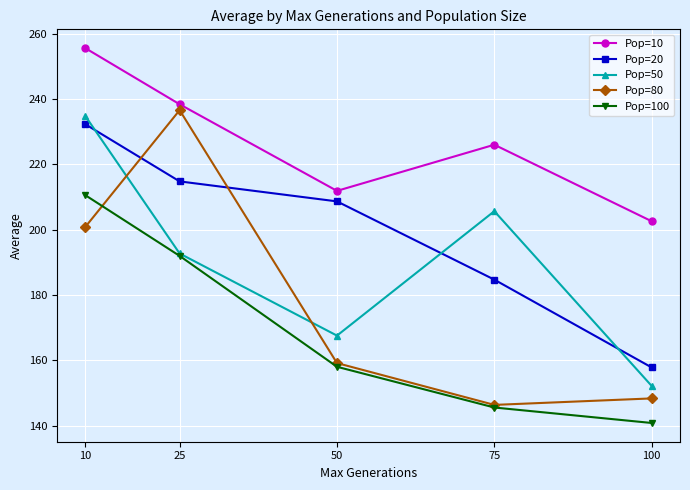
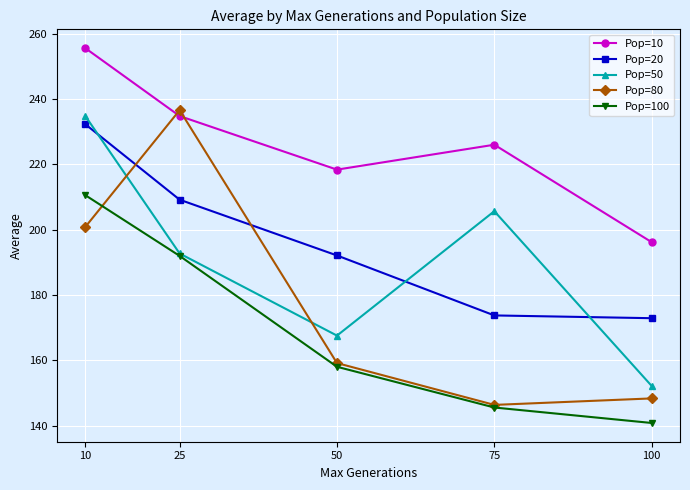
  {
    "Pop=10": {
      "10": 256,
-     "25": 238,
-     "50": 212,
+     "25": 235,
+     "50": 218,
      "75": 226,
-     "100": 203
+     "100": 196
    },
    "Pop=20": {
      "10": 232,
-     "25": 215,
-     "50": 209,
-     "75": 185,
-     "100": 158
+     "25": 209,
+     "50": 192,
+     "75": 174,
+     "100": 173
    },
    "Pop=50": {
      "10": 235,
      "50": 168,
      "75": 206,
      "100": 152
    },
    "Pop=80": {
      "10": 201,
      "25": 237,
      "50": 159,
      "75": 146,
      "100": 148
    },
    "Pop=100": {
      "10": 211,
      "50": 158,
      "75": 146,
      "100": 141
    }
  }
